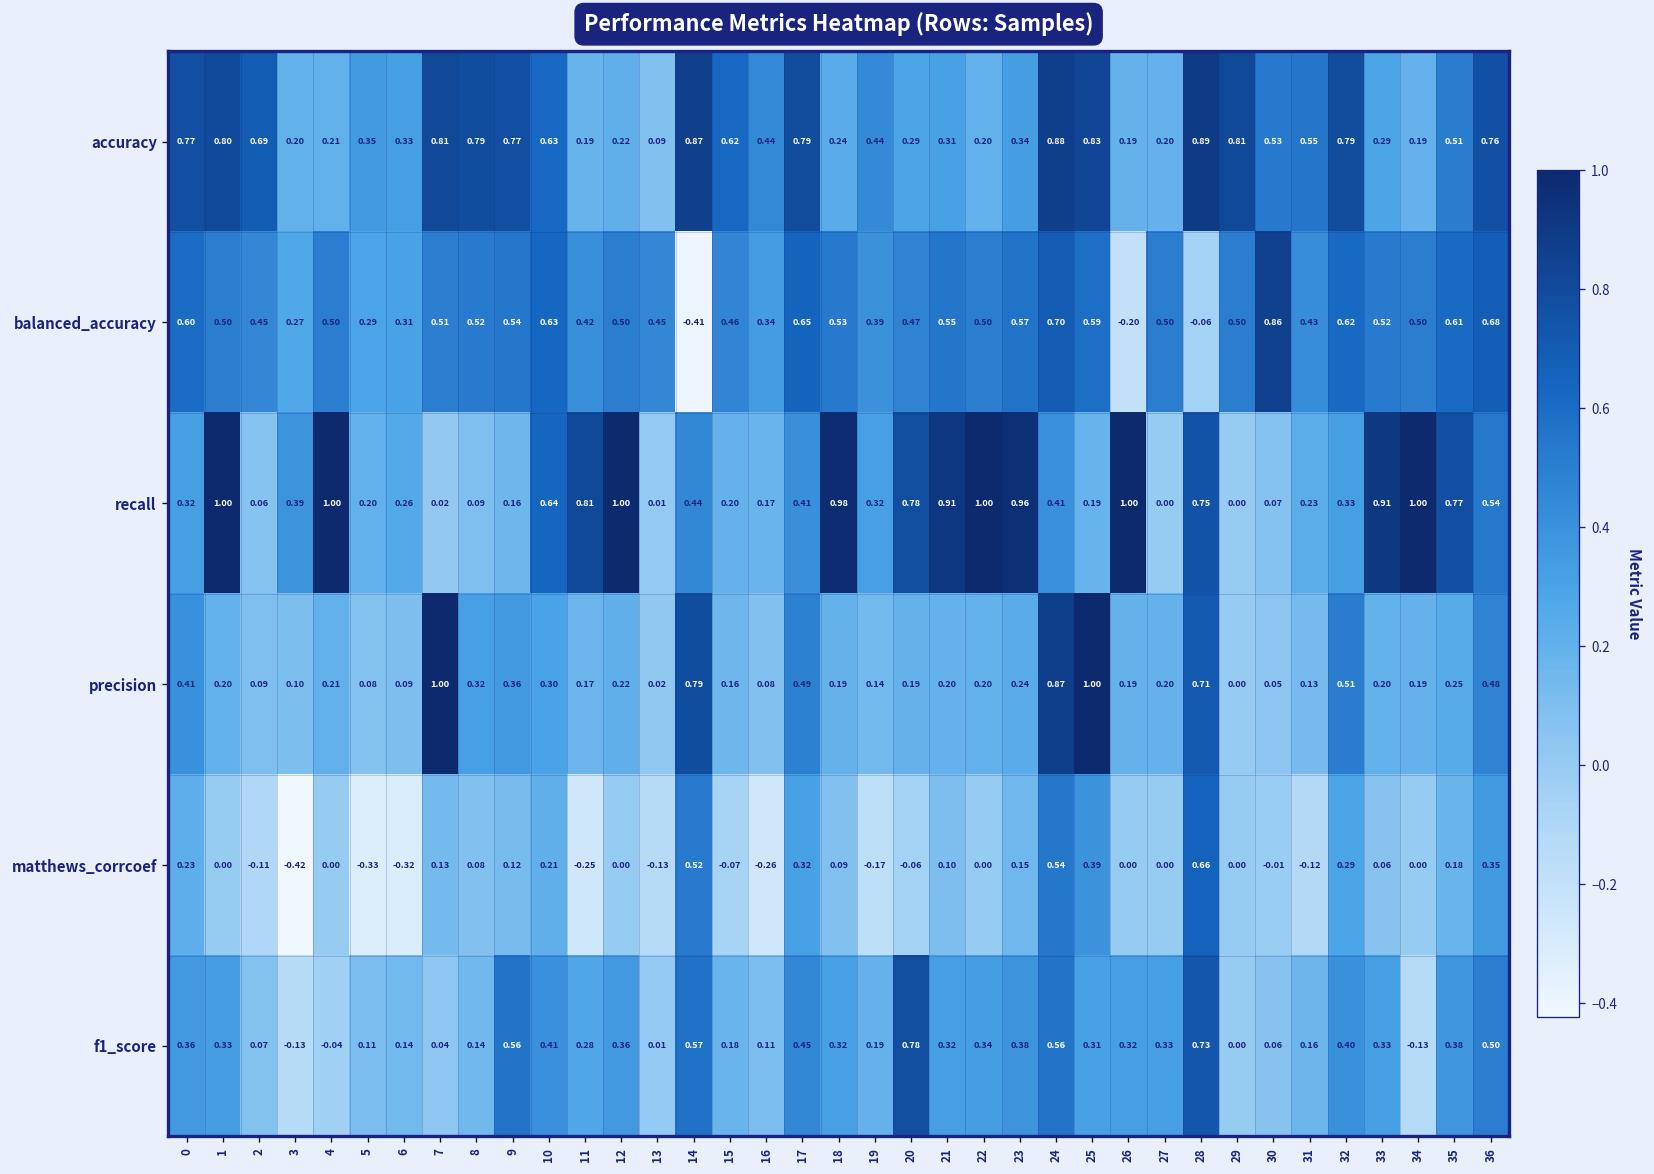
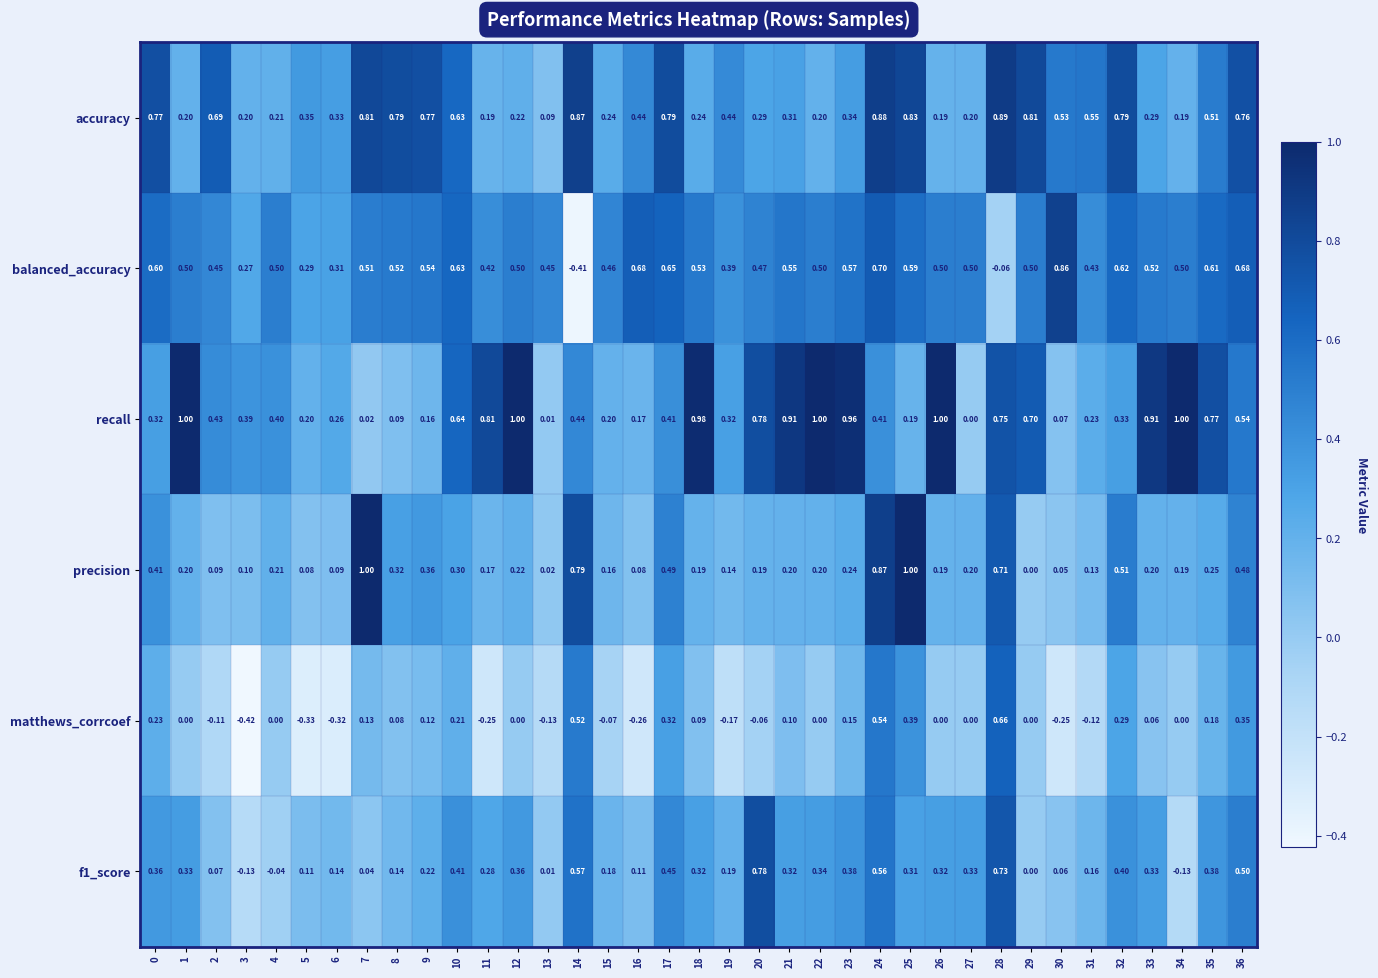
  {
    "accuracy": {
      "0": 0.77,
-     "1": 0.80,
+     "1": 0.20,
      "2": 0.69,
      "3": 0.20,
      "4": 0.21,
      "5": 0.35,
      "6": 0.33,
      "7": 0.81,
      "8": 0.79,
      "9": 0.77,
      "10": 0.63,
      "11": 0.19,
      "12": 0.22,
      "13": 0.09,
      "14": 0.87,
-     "15": 0.62,
+     "15": 0.24,
      "16": 0.44,
      "17": 0.79,
      "18": 0.24,
      "19": 0.44,
      "20": 0.29,
      "21": 0.31,
      "22": 0.20,
      "23": 0.34,
      "24": 0.88,
      "25": 0.83,
      "26": 0.19,
      "27": 0.20,
      "28": 0.89,
      "29": 0.81,
      "30": 0.53,
      "31": 0.55,
      "32": 0.79,
      "33": 0.29,
      "34": 0.19,
      "35": 0.51,
      "36": 0.76
    },
    "balanced_accuracy": {
      "0": 0.60,
      "1": 0.50,
      "2": 0.45,
      "3": 0.27,
      "4": 0.50,
      "5": 0.29,
      "6": 0.31,
      "7": 0.51,
      "8": 0.52,
      "9": 0.54,
      "10": 0.63,
      "11": 0.42,
      "12": 0.50,
      "13": 0.45,
      "14": -0.41,
      "15": 0.46,
-     "16": 0.34,
+     "16": 0.68,
      "17": 0.65,
      "18": 0.53,
      "19": 0.39,
      "20": 0.47,
      "21": 0.55,
      "22": 0.50,
      "23": 0.57,
      "24": 0.70,
      "25": 0.59,
-     "26": -0.20,
+     "26": 0.50,
      "27": 0.50,
      "28": -0.06,
      "29": 0.50,
      "30": 0.86,
      "31": 0.43,
      "32": 0.62,
      "33": 0.52,
      "34": 0.50,
      "35": 0.61,
      "36": 0.68
    },
    "recall": {
      "0": 0.32,
      "1": 1.00,
-     "2": 0.06,
+     "2": 0.43,
      "3": 0.39,
-     "4": 1.00,
+     "4": 0.40,
      "5": 0.20,
      "6": 0.26,
      "7": 0.02,
      "8": 0.09,
      "9": 0.16,
      "10": 0.64,
      "11": 0.81,
      "12": 1.00,
      "13": 0.01,
      "14": 0.44,
      "15": 0.20,
      "16": 0.17,
      "17": 0.41,
      "18": 0.98,
      "19": 0.32,
      "20": 0.78,
      "21": 0.91,
      "22": 1.00,
      "23": 0.96,
      "24": 0.41,
      "25": 0.19,
      "26": 1.00,
      "27": 0.00,
      "28": 0.75,
-     "29": 0.00,
+     "29": 0.70,
      "30": 0.07,
      "31": 0.23,
      "32": 0.33,
      "33": 0.91,
      "34": 1.00,
      "35": 0.77,
      "36": 0.54
    },
    "matthews_corrcoef": {
      "0": 0.23,
      "1": 0.00,
      "2": -0.11,
      "3": -0.42,
      "4": 0.00,
      "5": -0.33,
      "6": -0.32,
      "7": 0.13,
      "8": 0.08,
      "9": 0.12,
      "10": 0.21,
      "11": -0.25,
      "12": 0.00,
      "13": -0.13,
      "14": 0.52,
      "15": -0.07,
      "16": -0.26,
      "17": 0.32,
      "18": 0.09,
      "19": -0.17,
      "20": -0.06,
      "21": 0.10,
      "22": 0.00,
      "23": 0.15,
      "24": 0.54,
      "25": 0.39,
      "26": 0.00,
      "27": 0.00,
      "28": 0.66,
      "29": 0.00,
-     "30": -0.01,
+     "30": -0.25,
      "31": -0.12,
      "32": 0.29,
      "33": 0.06,
      "34": 0.00,
      "35": 0.18,
      "36": 0.35
    },
    "f1_score": {
      "0": 0.36,
      "1": 0.33,
      "2": 0.07,
      "3": -0.13,
      "4": -0.04,
      "5": 0.11,
      "6": 0.14,
      "7": 0.04,
      "8": 0.14,
-     "9": 0.56,
+     "9": 0.22,
      "10": 0.41,
      "11": 0.28,
      "12": 0.36,
      "13": 0.01,
      "14": 0.57,
      "15": 0.18,
      "16": 0.11,
      "17": 0.45,
      "18": 0.32,
      "19": 0.19,
      "20": 0.78,
      "21": 0.32,
      "22": 0.34,
      "23": 0.38,
      "24": 0.56,
      "25": 0.31,
      "26": 0.32,
      "27": 0.33,
      "28": 0.73,
      "29": 0.00,
      "30": 0.06,
      "31": 0.16,
      "32": 0.40,
      "33": 0.33,
      "34": -0.13,
      "35": 0.38,
      "36": 0.50
    }
  }
